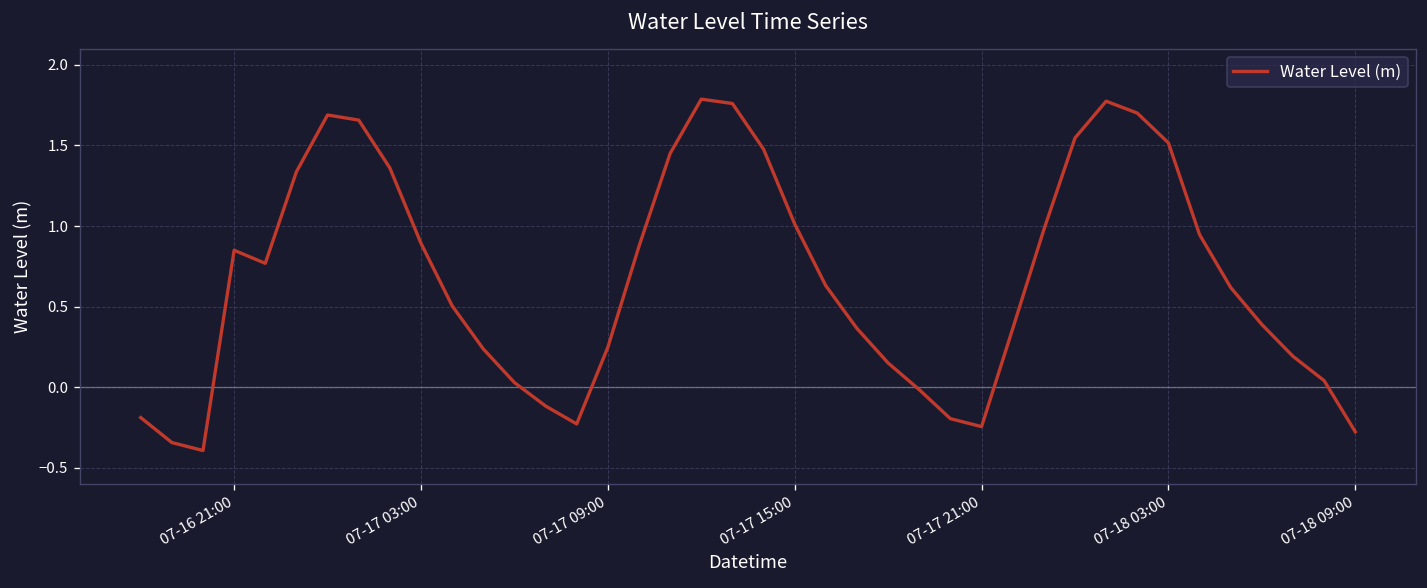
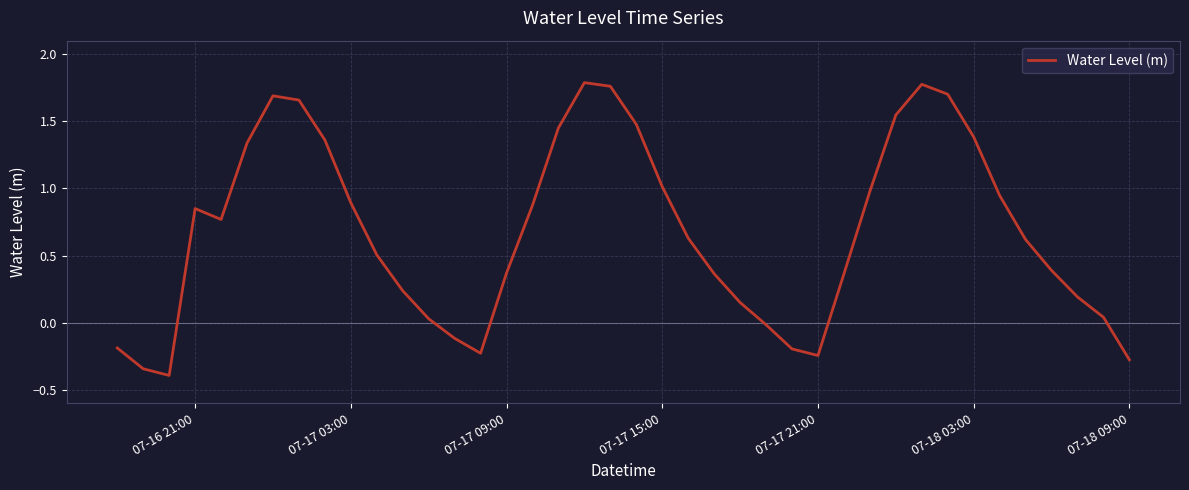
  {
    "07-16 21:00": 0.85,
    "07-17 03:00": 0.89,
-   "07-17 09:00": 0.25,
+   "07-17 09:00": 0.37,
    "07-17 15:00": 1.01,
    "07-17 21:00": -0.24,
-   "07-18 03:00": 1.52,
+   "07-18 03:00": 1.38,
    "07-18 09:00": -0.28
  }
